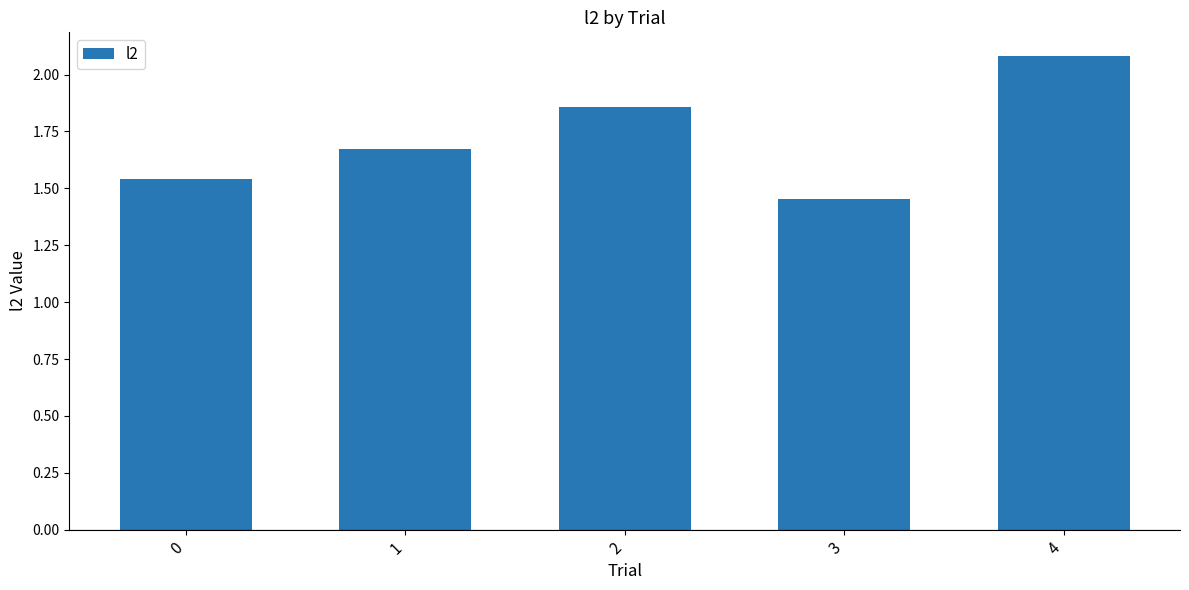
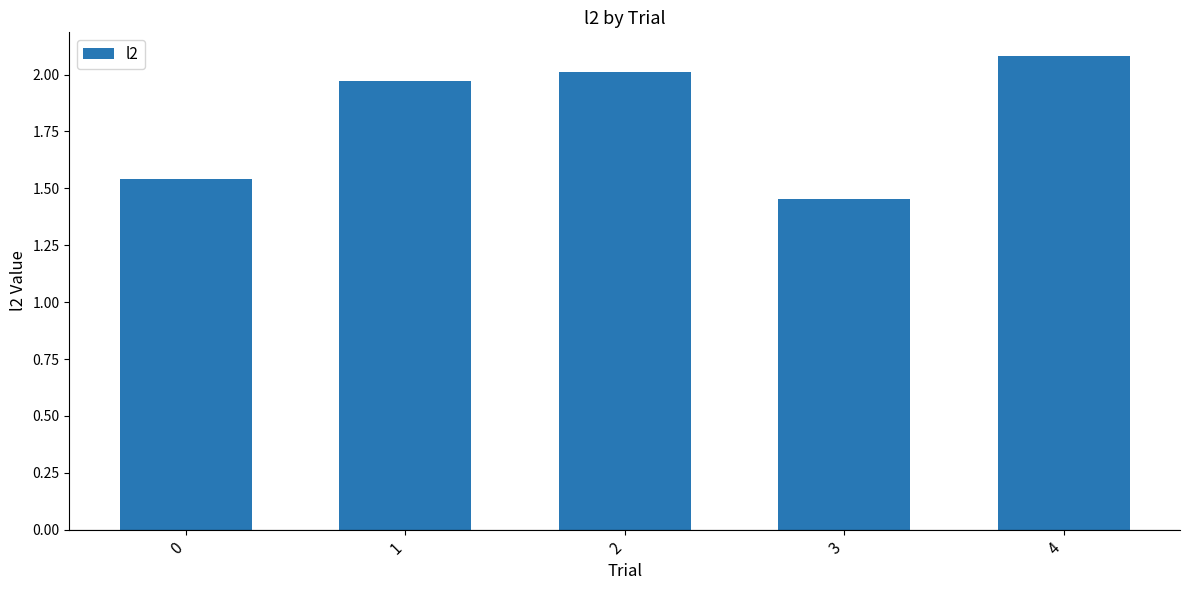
  {
    "0": 1.54,
-   "1": 1.67,
-   "2": 1.86,
+   "1": 1.97,
+   "2": 2.01,
    "3": 1.45,
    "4": 2.08
  }
